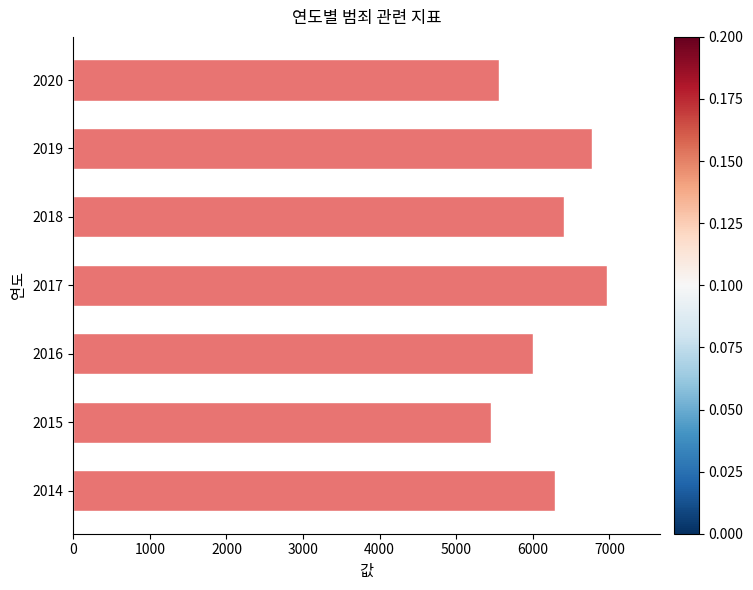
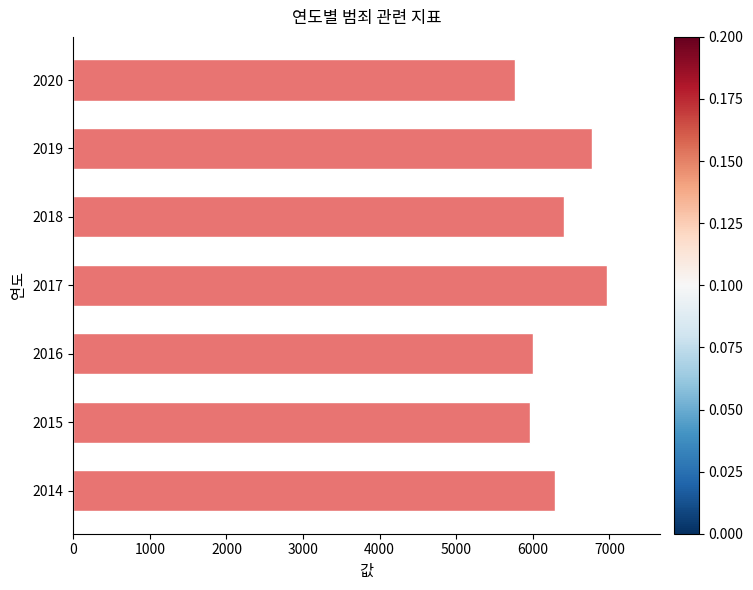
  {
-   "2020": 5600,
+   "2020": 5800,
    "2019": 6800,
    "2018": 6400,
    "2017": 7000,
    "2016": 6000,
-   "2015": 5400,
+   "2015": 6000,
    "2014": 6300
  }
